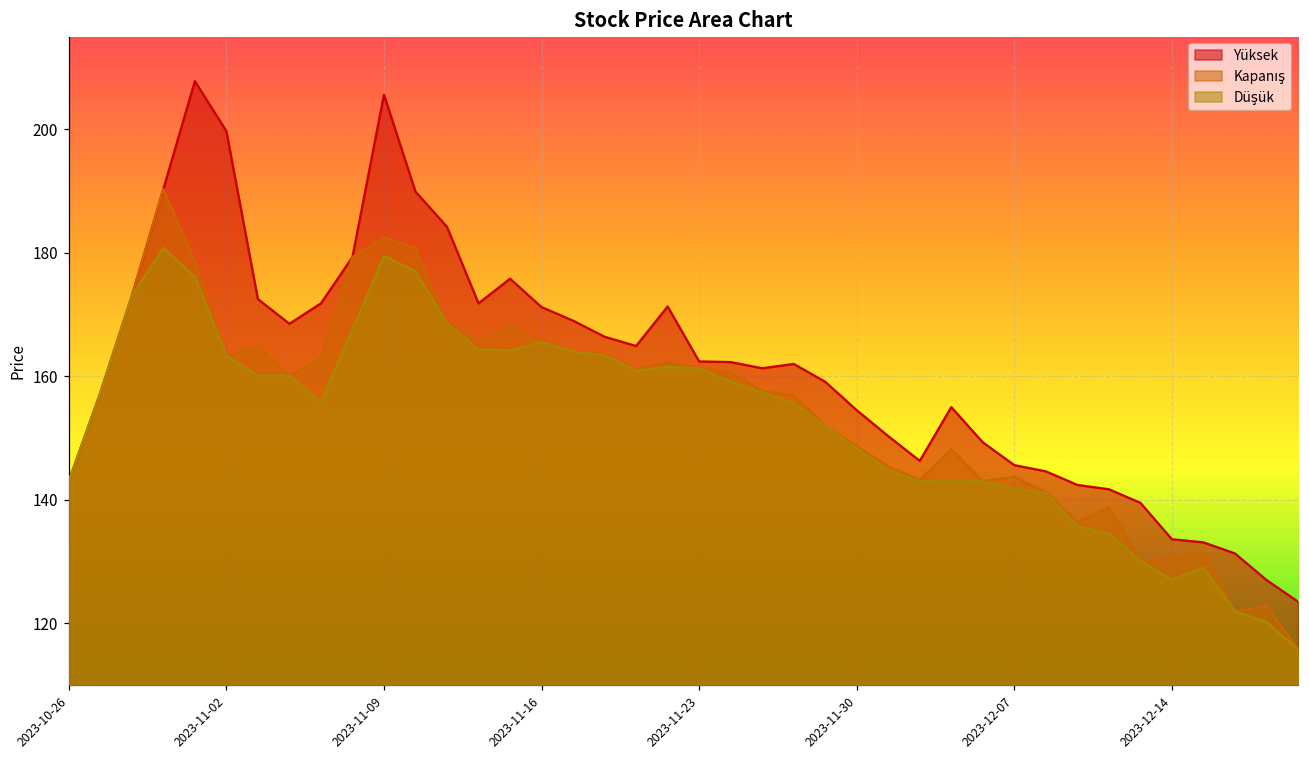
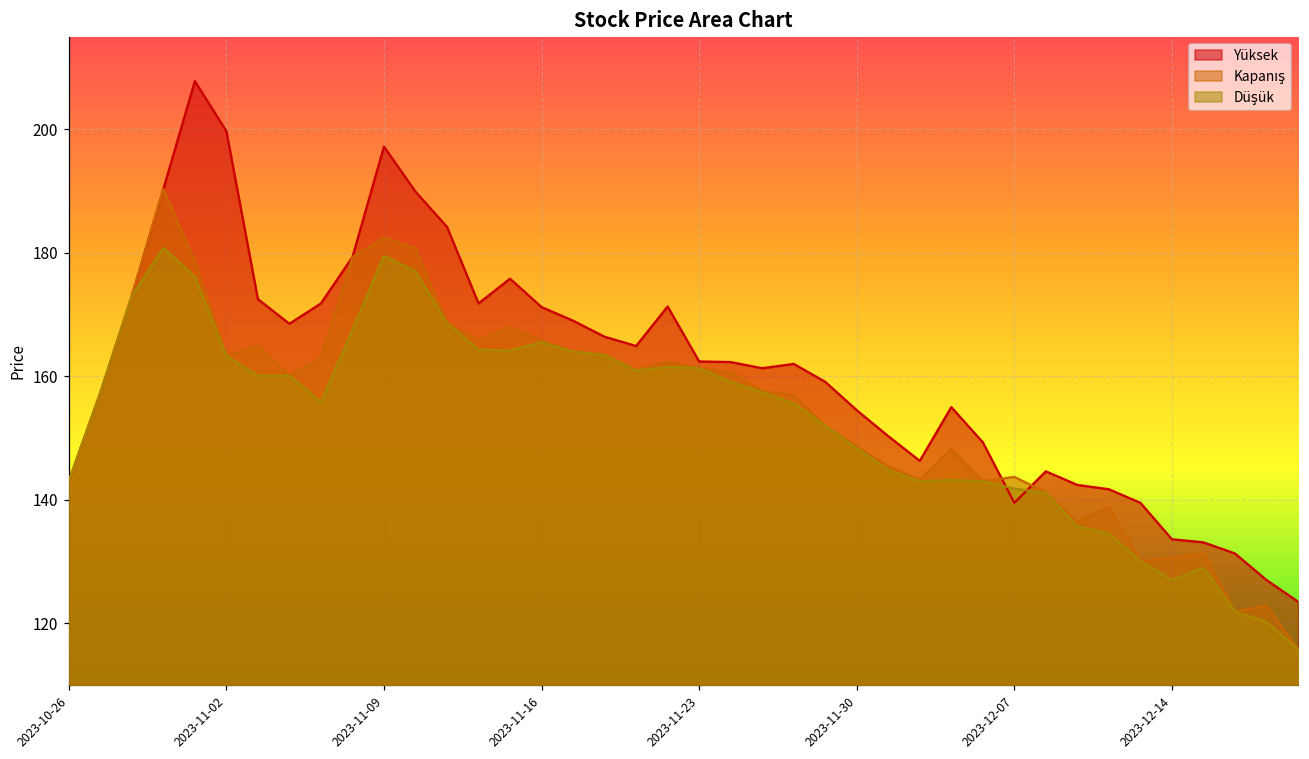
  {
    "Yüksek": {
      "2023-11-02": 200,
-     "2023-11-09": 206,
+     "2023-11-09": 197,
      "2023-11-16": 171,
      "2023-11-23": 162,
      "2023-11-30": 155,
-     "2023-12-07": 146,
+     "2023-12-07": 140,
      "2023-12-14": 134
    }
  }
